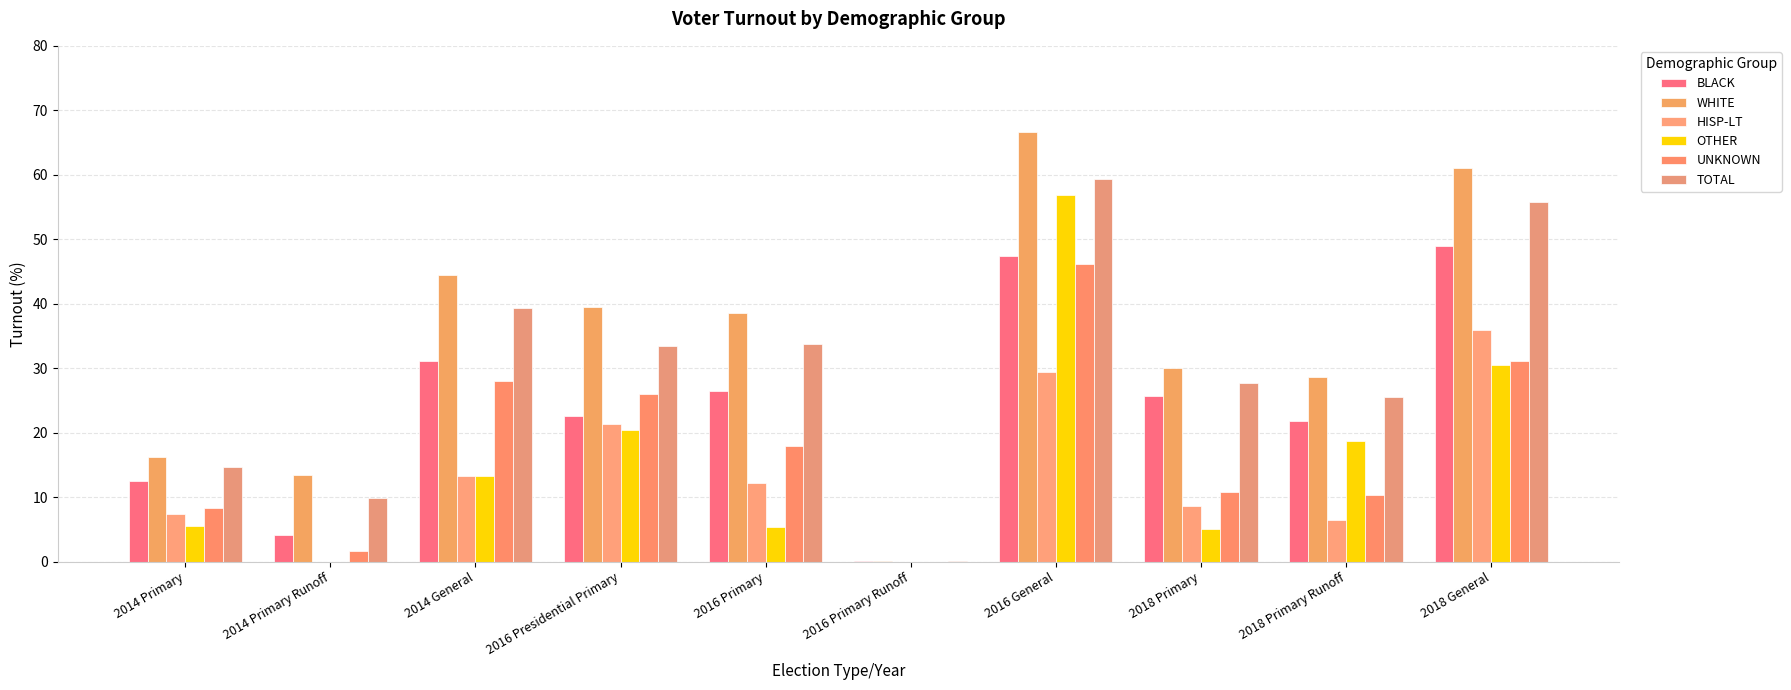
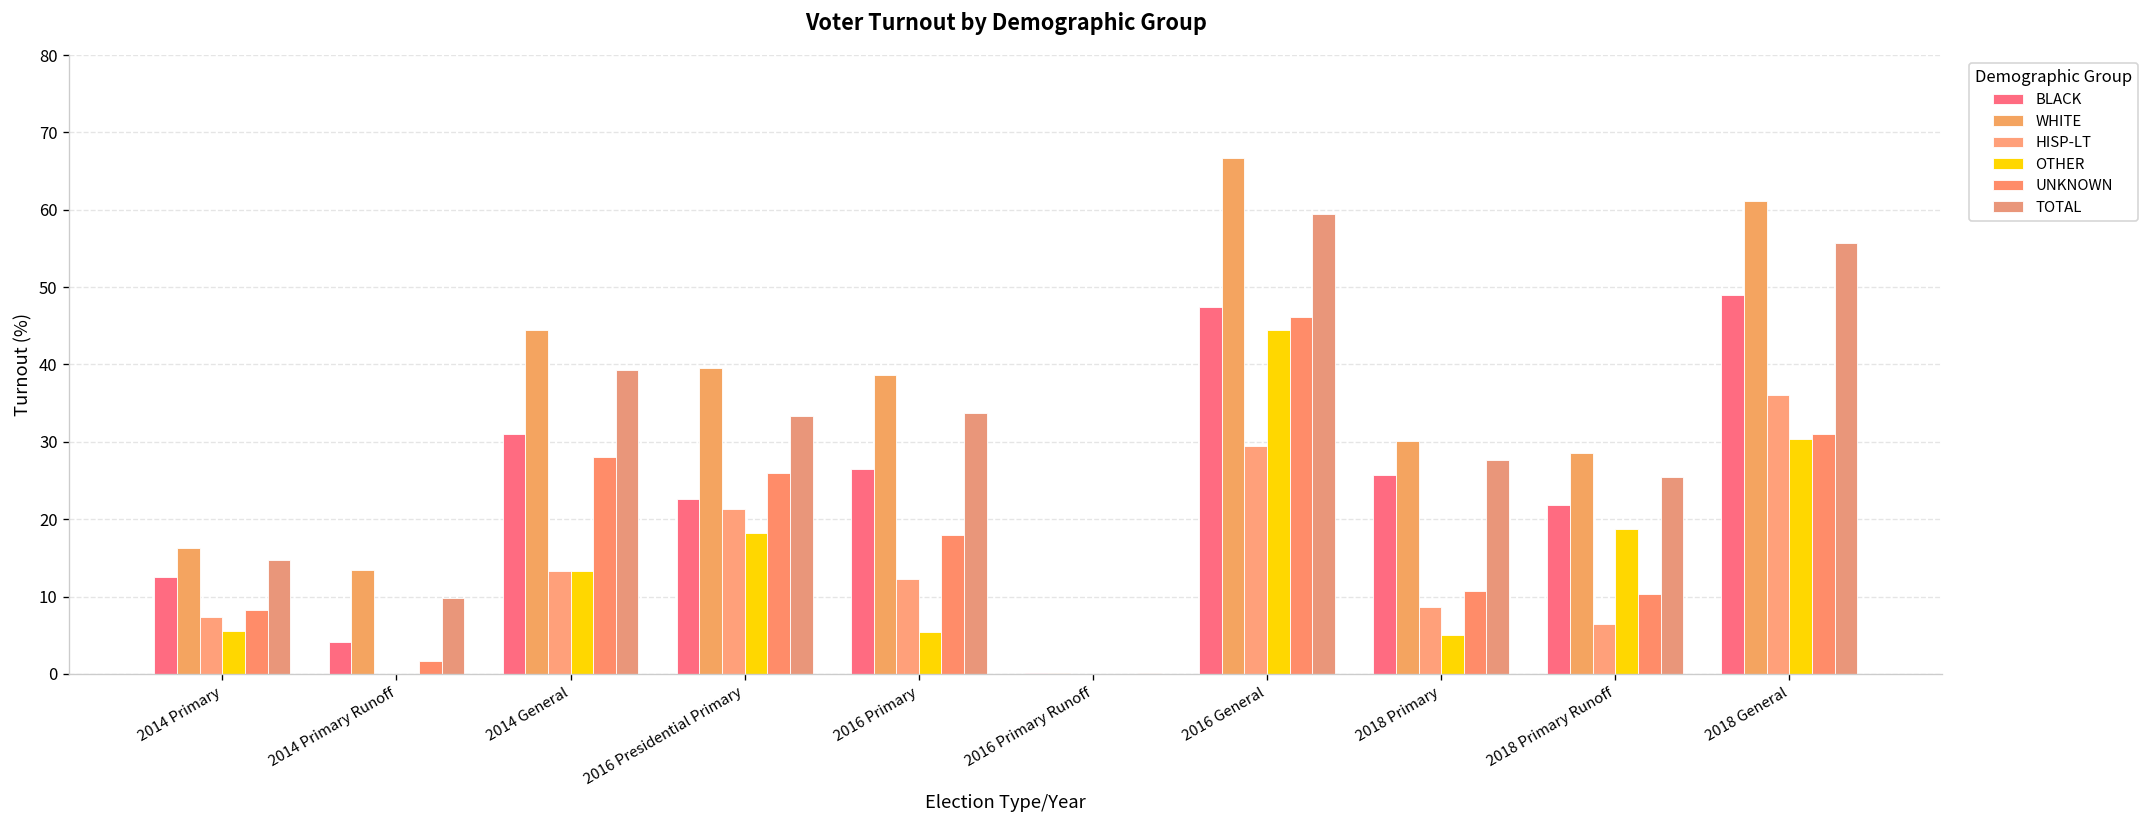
  {
    "OTHER": {
      "2014 Primary": 6,
      "2014 Primary Runoff": 0,
      "2014 General": 13,
-     "2016 Presidential Primary": 20,
+     "2016 Presidential Primary": 18,
      "2016 Primary": 5,
      "2016 Primary Runoff": 0,
-     "2016 General": 57,
+     "2016 General": 44,
      "2018 Primary": 5,
      "2018 Primary Runoff": 19,
      "2018 General": 30
    }
  }
